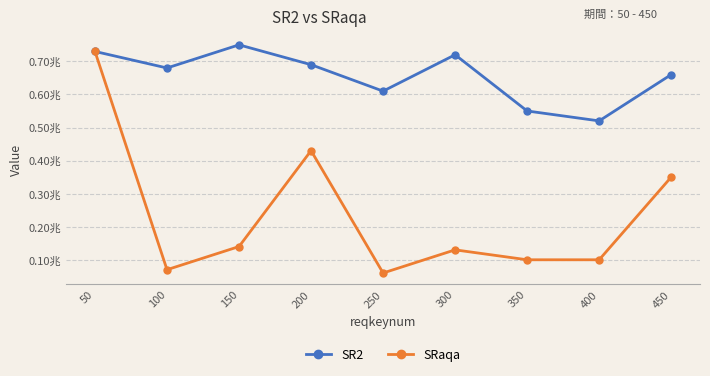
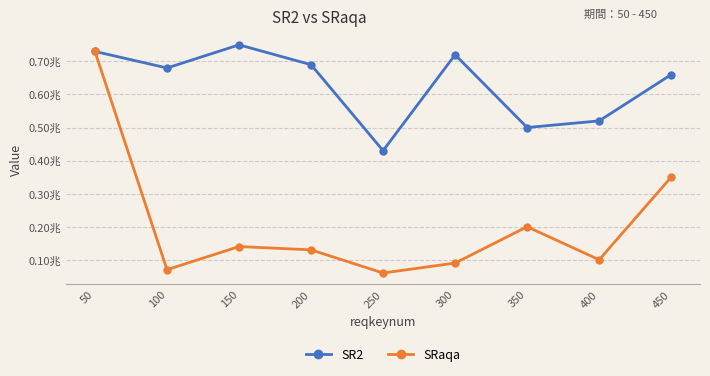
  {
    "SR2": {
      "100": "0.68兆",
      "150": "0.75兆",
      "200": "0.69兆",
-     "250": "0.61兆",
+     "250": "0.43兆",
      "300": "0.72兆",
-     "350": "0.55兆",
+     "350": "0.50兆",
      "400": "0.52兆",
      "450": "0.66兆"
    },
    "SRaqa": {
      "100": "0.07兆",
      "150": "0.14兆",
-     "200": "0.43兆",
+     "200": "0.13兆",
      "250": "0.06兆",
-     "300": "0.13兆",
-     "350": "0.1兆",
+     "300": "0.09兆",
+     "350": "0.2兆",
      "400": "0.10兆",
      "450": "0.35兆"
    }
  }
